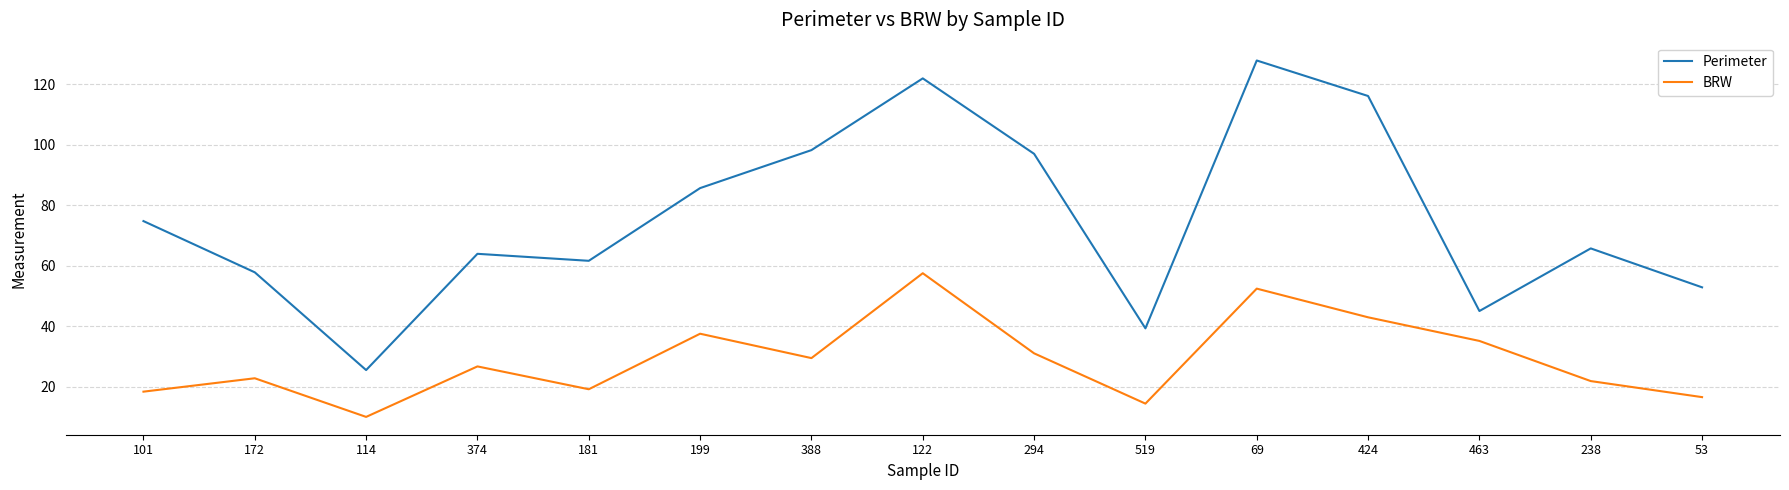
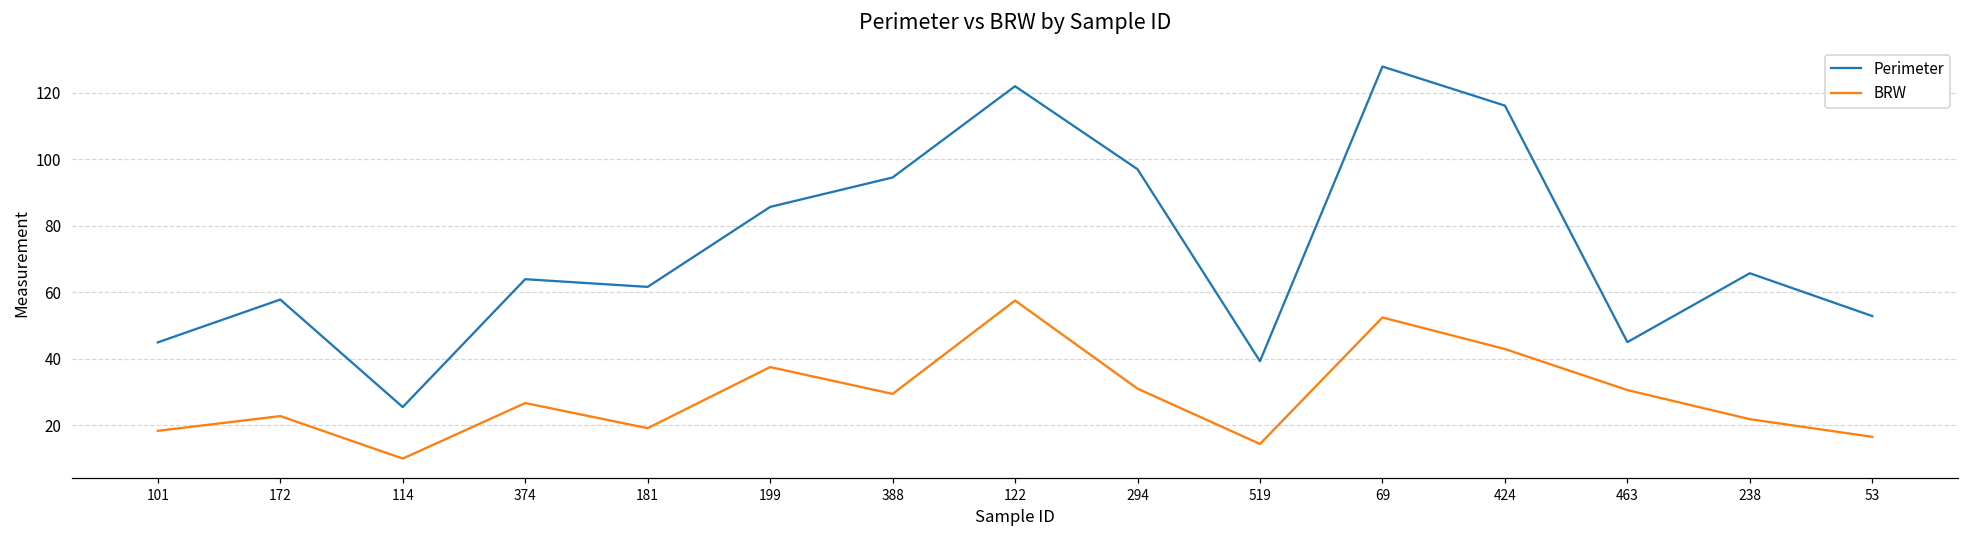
  {
    "Perimeter": {
-     "101": 75,
+     "101": 45,
      "172": 58,
      "114": 25,
      "374": 64,
      "181": 62,
      "199": 86,
-     "388": 98,
+     "388": 95,
      "122": 122,
      "294": 97,
      "519": 39,
      "69": 128,
      "424": 116,
      "463": 45,
      "238": 66,
      "53": 53
    },
    "BRW": {
      "101": 18,
      "172": 23,
      "114": 10,
      "374": 27,
      "181": 19,
      "199": 37,
      "388": 29,
      "122": 58,
      "294": 31,
      "519": 14,
      "69": 52,
      "424": 43,
-     "463": 35,
+     "463": 31,
      "238": 22,
      "53": 16
    }
  }
